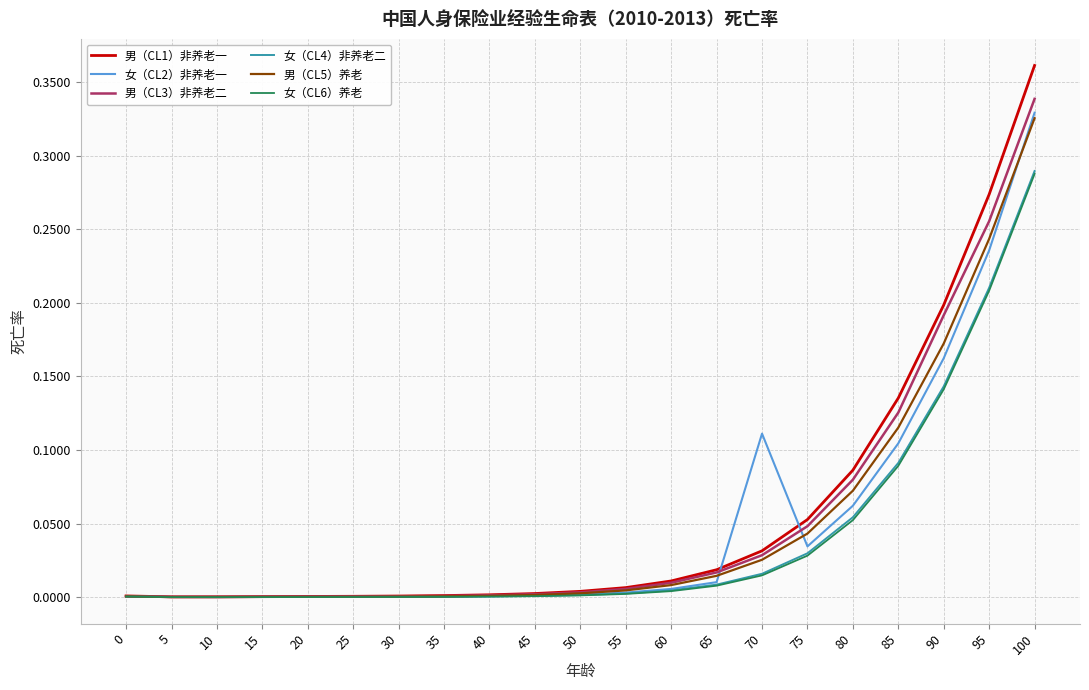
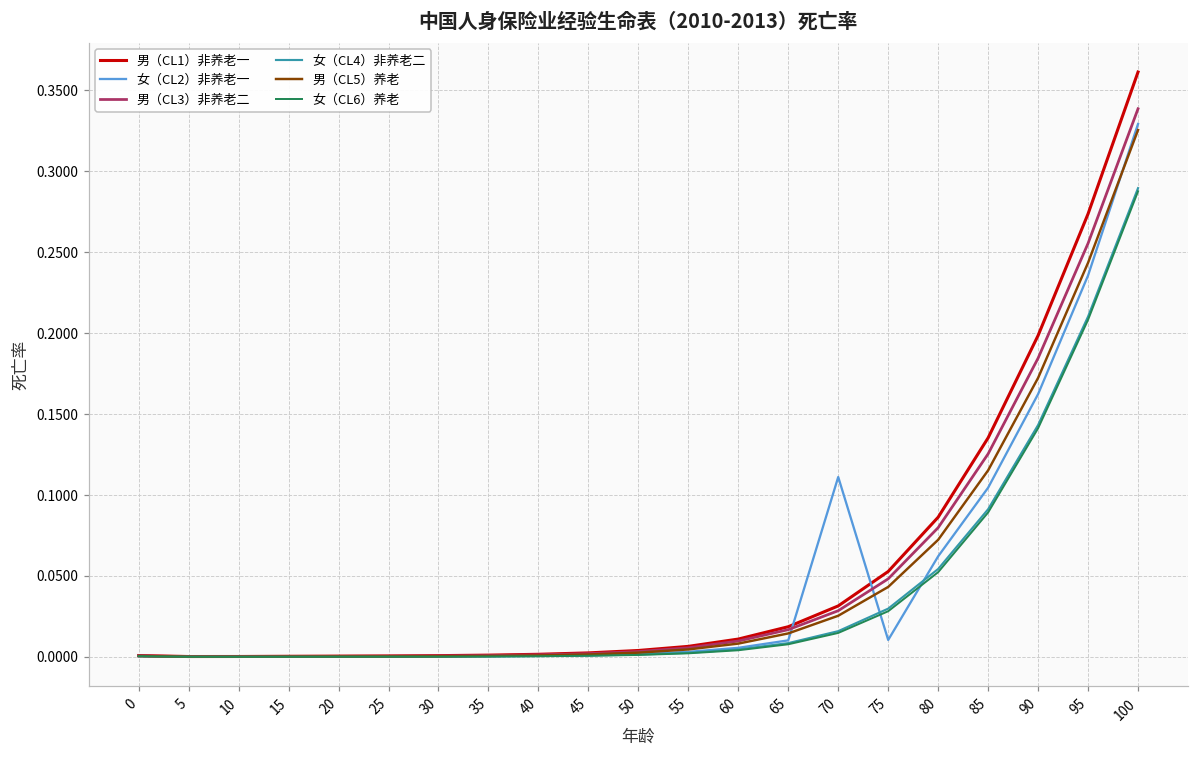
  {
    "男（CL1）非养老一": {
      "65": 0.019,
      "70": 0.032,
      "75": 0.053,
      "80": 0.086,
      "85": 0.135,
      "90": 0.199,
      "95": 0.274,
      "100": 0.361
    },
    "女（CL2）非养老一": {
      "70": 0.111,
-     "75": 0.035,
+     "75": 0.010,
      "80": 0.062,
      "85": 0.105,
      "90": 0.162,
      "95": 0.236,
      "100": 0.329
    },
    "男（CL3）非养老二": {
      "65": 0.017,
      "70": 0.029,
      "75": 0.048,
      "80": 0.080,
      "85": 0.125,
-     "90": 0.192,
+     "90": 0.185,
      "95": 0.255,
      "100": 0.339
    },
    "女（CL4）非养老二": {
      "80": 0.054,
      "85": 0.091,
      "90": 0.143,
      "95": 0.210,
      "100": 0.290
    },
    "男（CL5）养老": {
      "65": 0.015,
      "70": 0.025,
      "75": 0.043,
      "80": 0.072,
      "85": 0.115,
      "90": 0.172,
      "95": 0.243,
      "100": 0.325
    },
    "女（CL6）养老": {
      "80": 0.052,
      "85": 0.089,
      "90": 0.141,
      "95": 0.208,
      "100": 0.288
    }
  }
